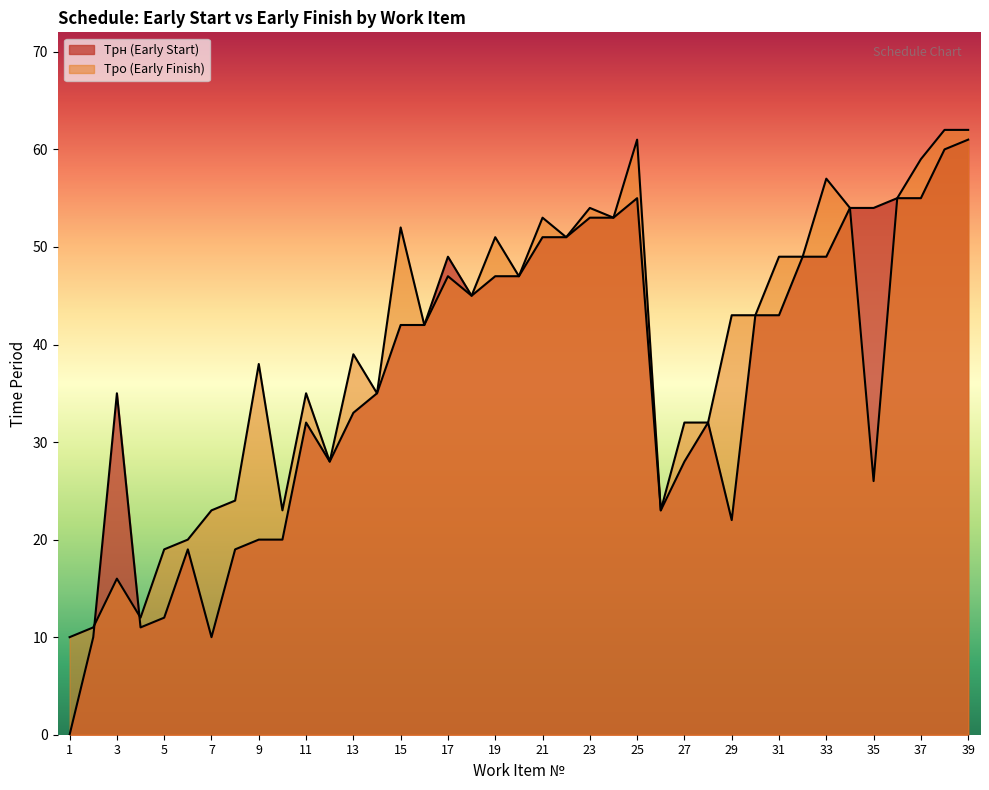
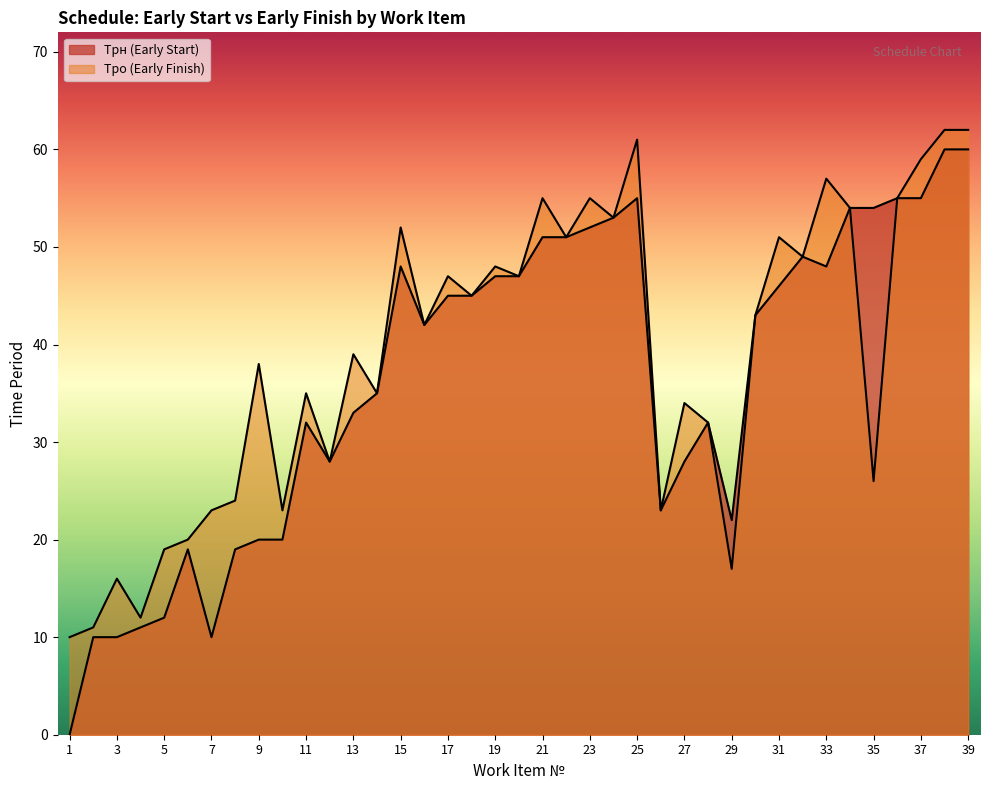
  {
    "Tрн (Early Start)": {
      "1": 0,
-     "3": 35,
+     "3": 10,
      "5": 12,
      "7": 10,
      "9": 20,
      "11": 32,
      "13": 33,
-     "15": 42,
-     "17": 49,
+     "15": 48,
+     "17": 45,
      "19": 47,
      "21": 51,
-     "23": 53,
+     "23": 52,
      "25": 55,
      "27": 28,
      "29": 22,
-     "31": 43,
-     "33": 49,
+     "31": 46,
+     "33": 48,
      "35": 54,
      "37": 55,
-     "39": 61
+     "39": 60
    },
    "Тро (Early Finish)": {
      "1": 10,
      "3": 16,
      "5": 19,
      "7": 23,
      "9": 38,
      "11": 35,
      "13": 39,
      "15": 52,
      "17": 47,
-     "19": 51,
-     "21": 53,
-     "23": 54,
+     "19": 48,
+     "21": 55,
+     "23": 55,
      "25": 61,
-     "27": 32,
-     "29": 43,
-     "31": 49,
+     "27": 34,
+     "29": 17,
+     "31": 51,
      "33": 57,
      "35": 26,
      "37": 59,
      "39": 62
    }
  }
